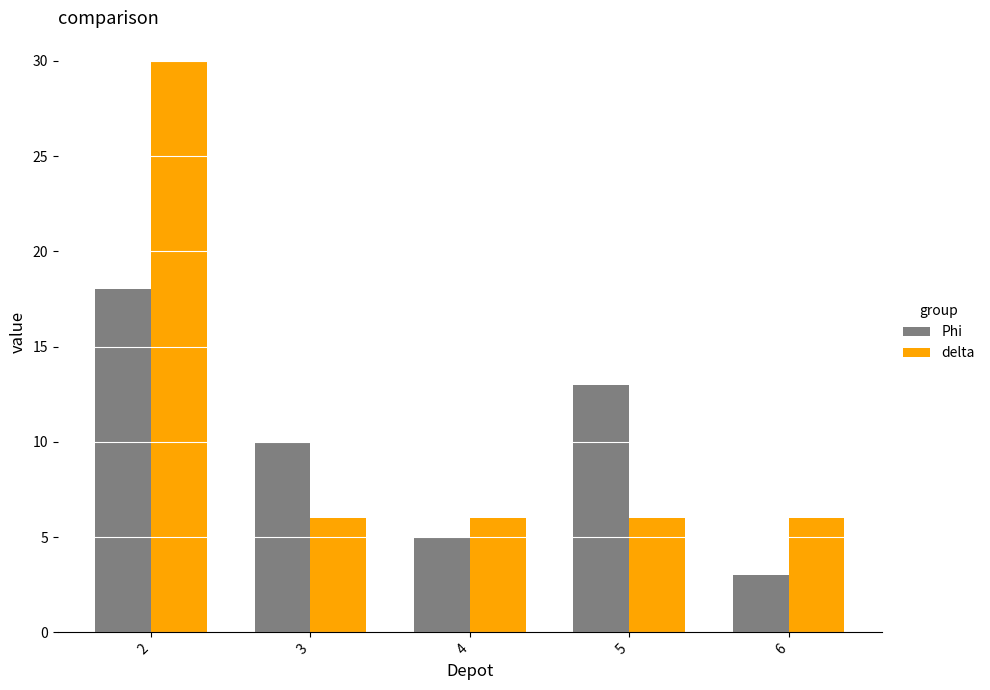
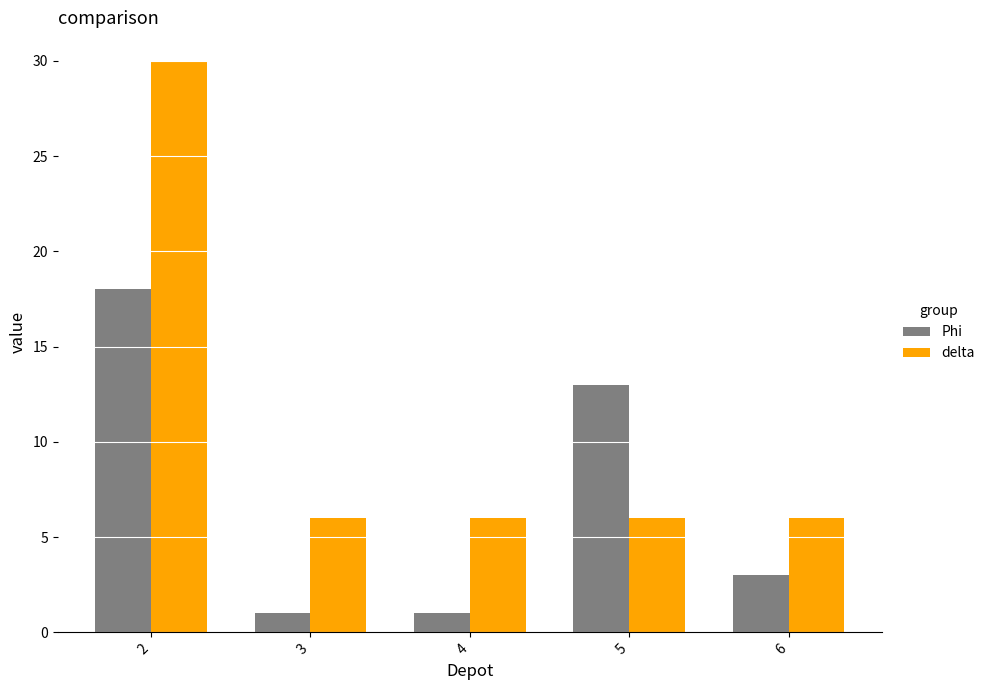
  {
    "Phi": {
      "2": 18,
-     "3": 10,
-     "4": 5,
+     "3": 1,
+     "4": 1,
      "5": 13,
      "6": 3
    },
    "delta": {
      "2": 30,
      "3": 6,
      "4": 6,
      "5": 6,
      "6": 6
    }
  }
